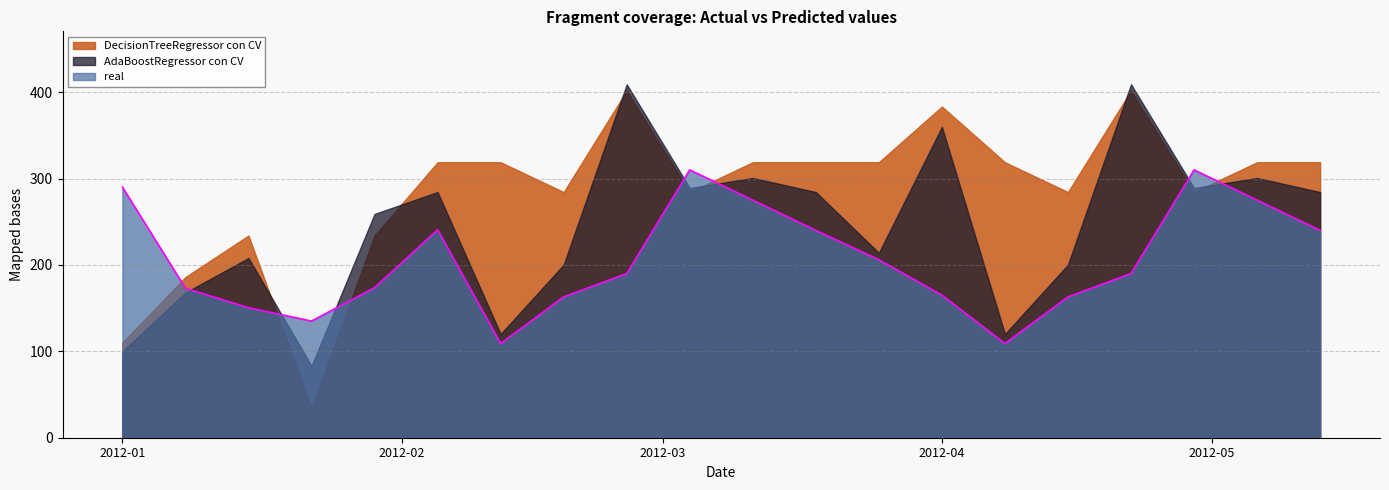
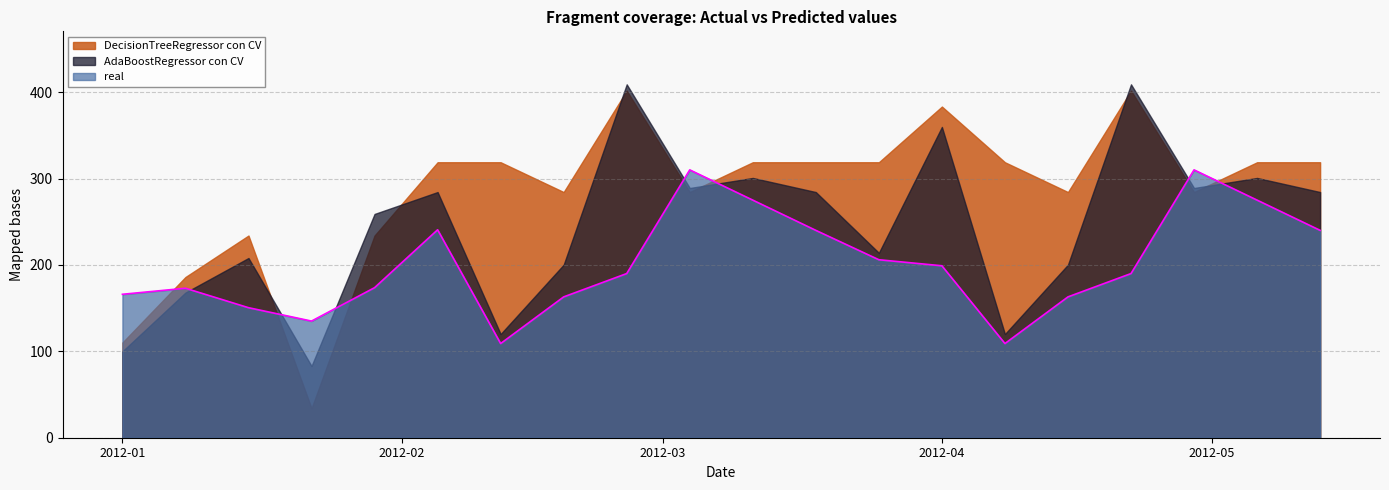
  {
    "DecisionTreeRegressor con CV": {
      "2012-01": 110,
      "2012-04": 380
    },
    "AdaBoostRegressor con CV": {
      "2012-01": 100,
      "2012-04": 360
    },
    "real": {
-     "2012-01": 290,
-     "2012-04": 170
+     "2012-01": 170,
+     "2012-04": 200
    }
  }
